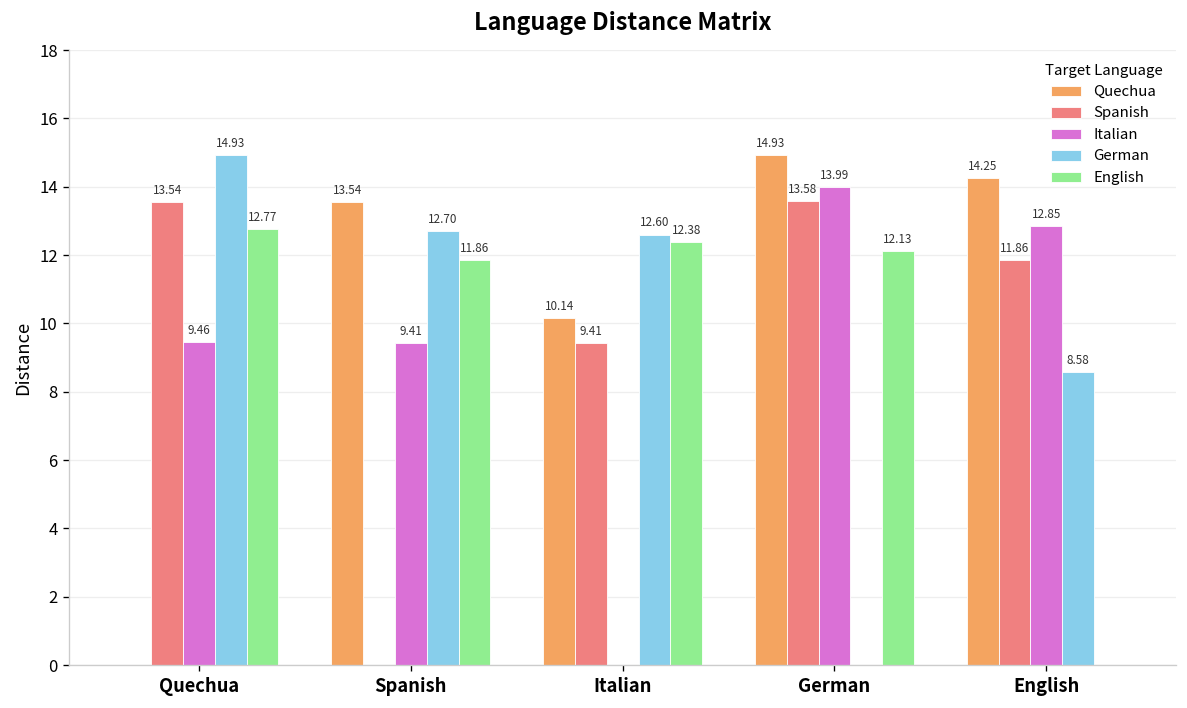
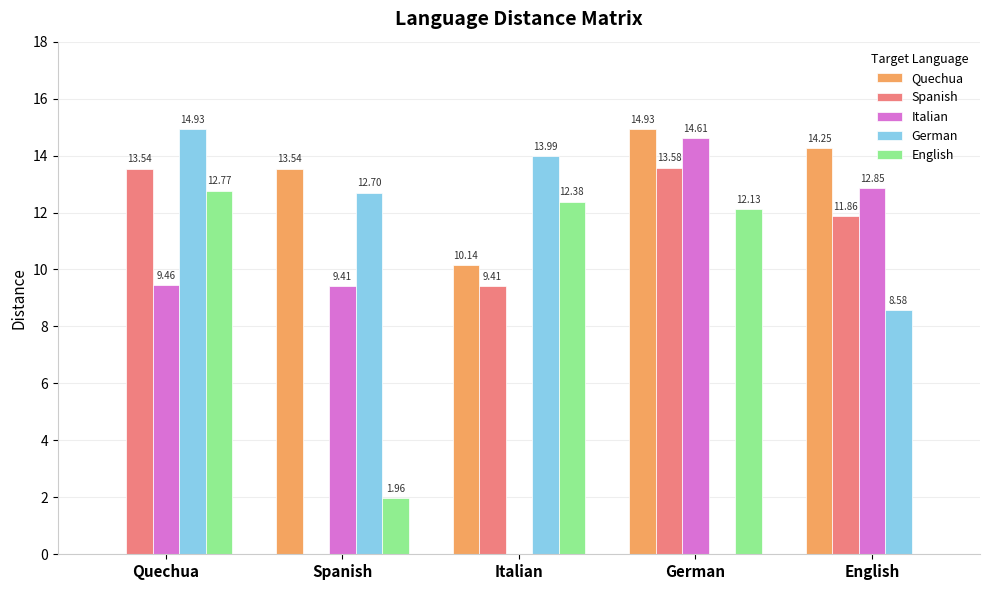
  {
    "Italian": {
      "Quechua": 9.46,
      "Spanish": 9.41,
-     "German": 13.99,
+     "German": 14.61,
      "English": 12.85
    },
    "German": {
      "Quechua": 14.93,
      "Spanish": 12.70,
-     "Italian": 12.60,
+     "Italian": 13.99,
      "English": 8.58
    },
    "English": {
      "Quechua": 12.77,
-     "Spanish": 11.86,
+     "Spanish": 1.96,
      "Italian": 12.38,
      "German": 12.13
    }
  }
